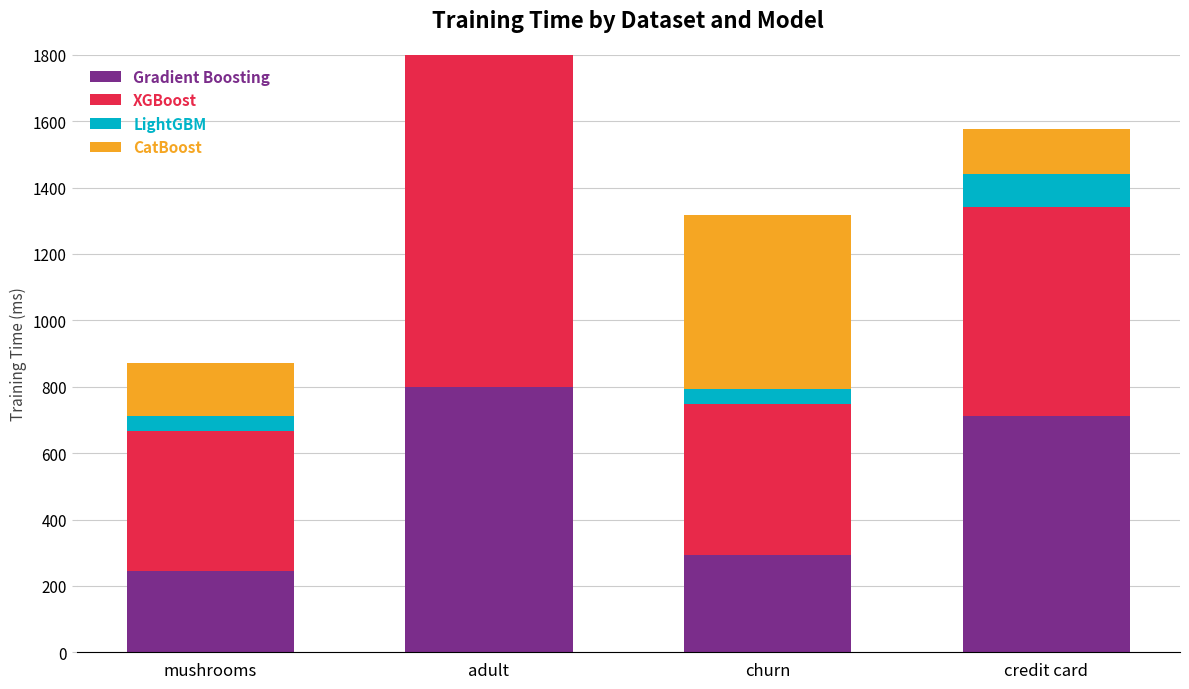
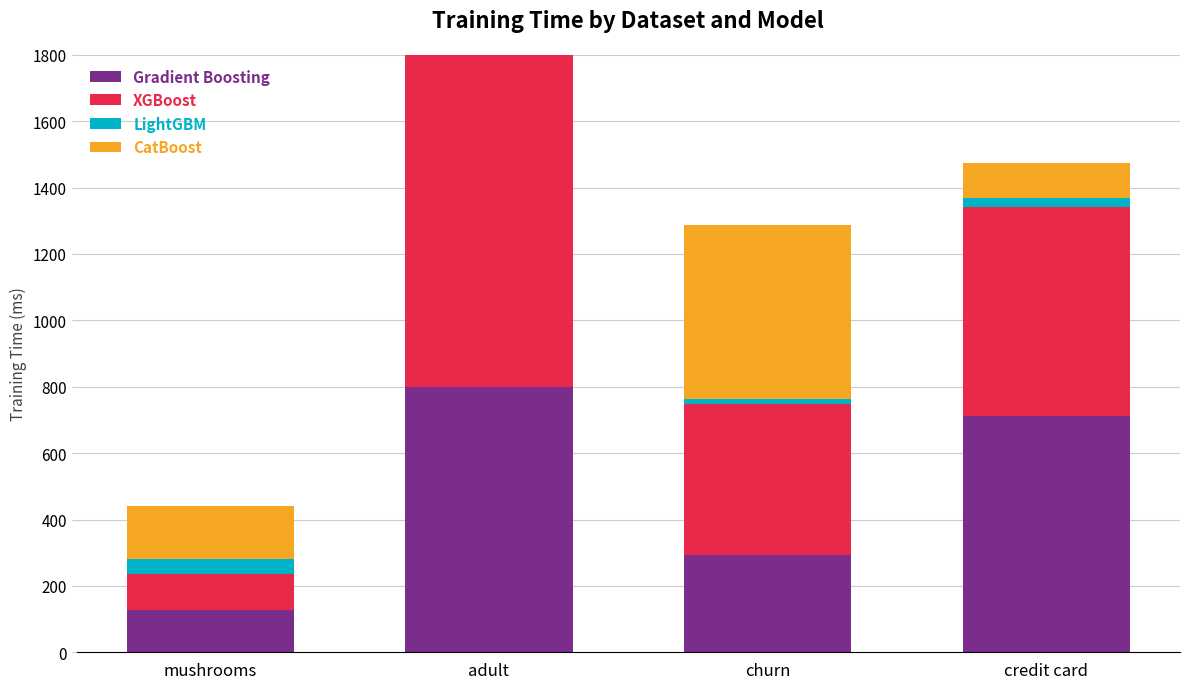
  {
    "Gradient Boosting": {
-     "mushrooms": 240,
+     "mushrooms": 130,
      "adult": 800,
      "churn": 290,
      "credit card": 710
    },
    "XGBoost": {
-     "mushrooms": 420,
+     "mushrooms": 110,
      "churn": 450,
      "credit card": 630
    },
    "LightGBM": {
      "mushrooms": 50,
-     "churn": 50,
-     "credit card": 100
+     "churn": 20,
+     "credit card": 30
    },
    "CatBoost": {
      "mushrooms": 160,
      "churn": 520,
-     "credit card": 140
+     "credit card": 110
    }
  }
